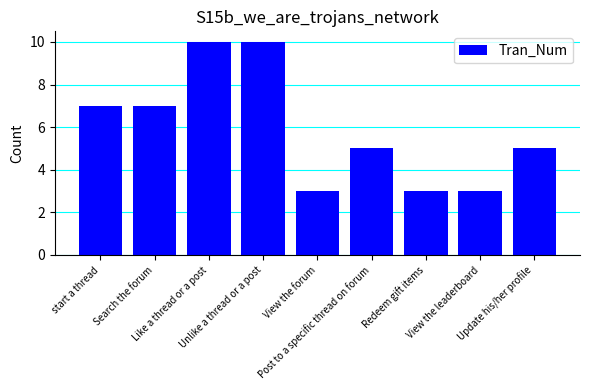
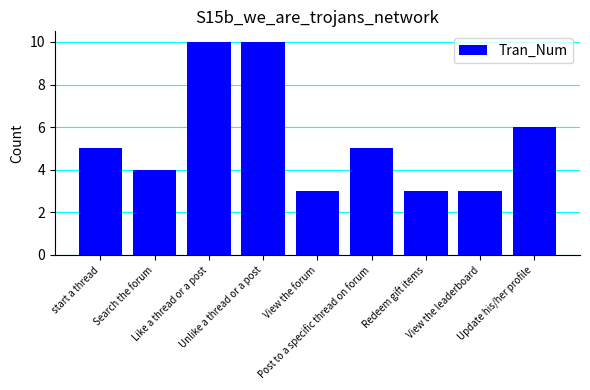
  {
-   "start a thread": 7,
-   "Search the forum": 7,
+   "start a thread": 5,
+   "Search the forum": 4,
    "Like a thread or a post": 10,
    "Unlike a thread or a post": 10,
    "View the forum": 3,
    "Post to a specific thread on forum": 5,
    "Redeem gift items": 3,
    "View the leaderboard": 3,
-   "Update his/her profile": 5
+   "Update his/her profile": 6
  }
